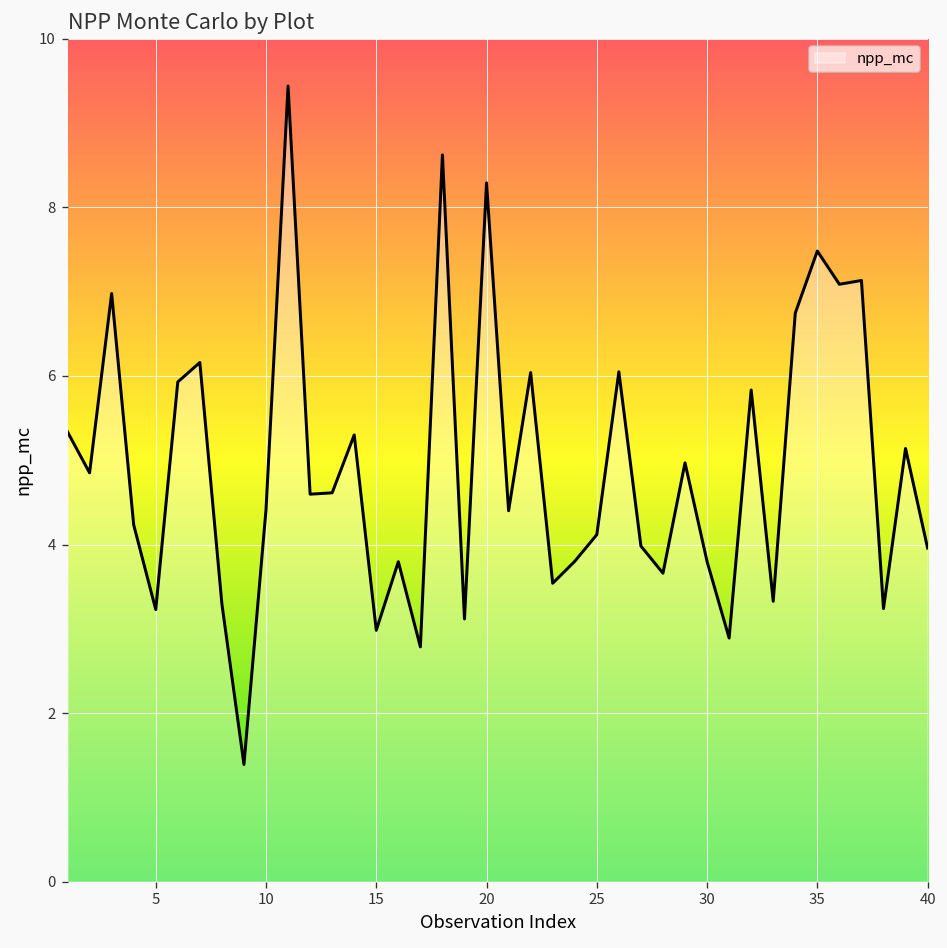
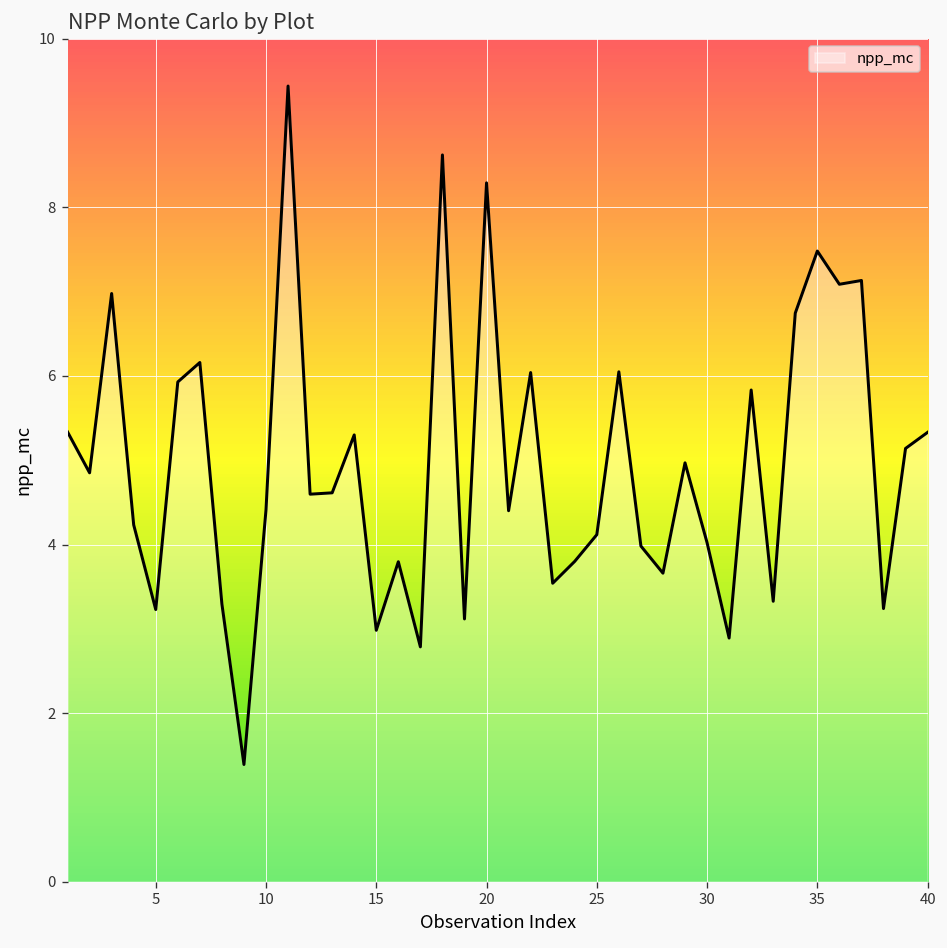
  {
    "5": 3.2,
    "10": 4.4,
    "15": 3.0,
    "20": 8.3,
    "25": 4.1,
-   "30": 3.8,
+   "30": 4.0,
    "35": 7.5,
-   "40": 4.0
+   "40": 5.3
  }
